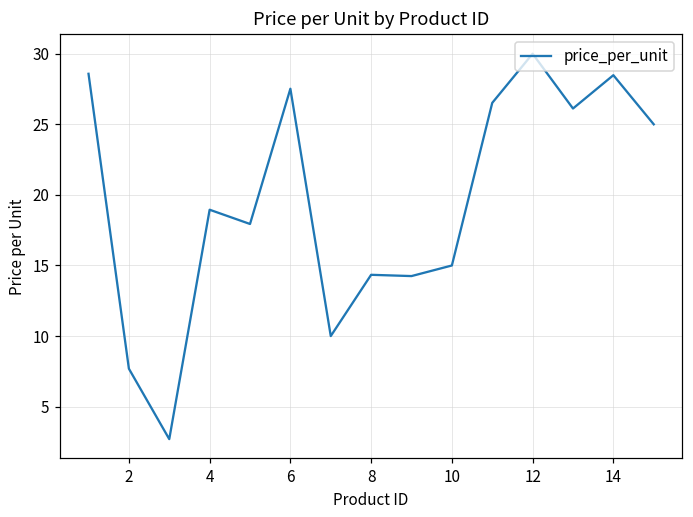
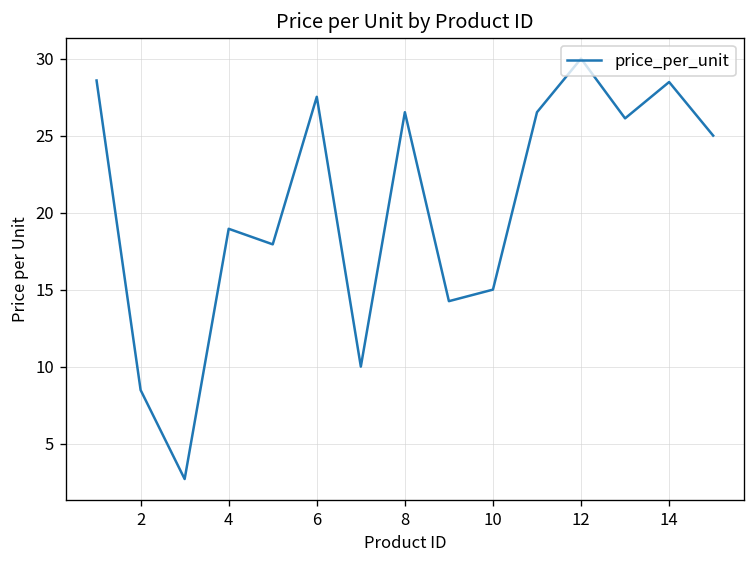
  {
-   "2": 7.7,
+   "2": 8.5,
    "4": 19.0,
    "6": 27.5,
-   "8": 14.3,
+   "8": 26.5,
    "10": 15.0,
    "14": 28.5
  }
